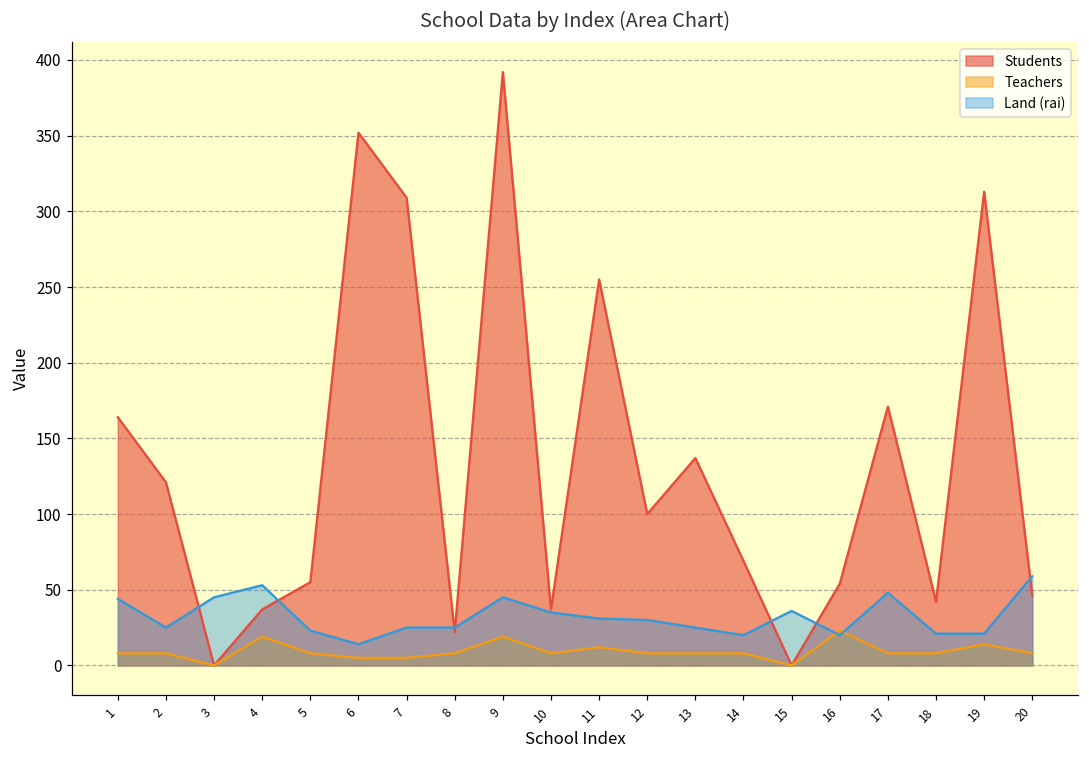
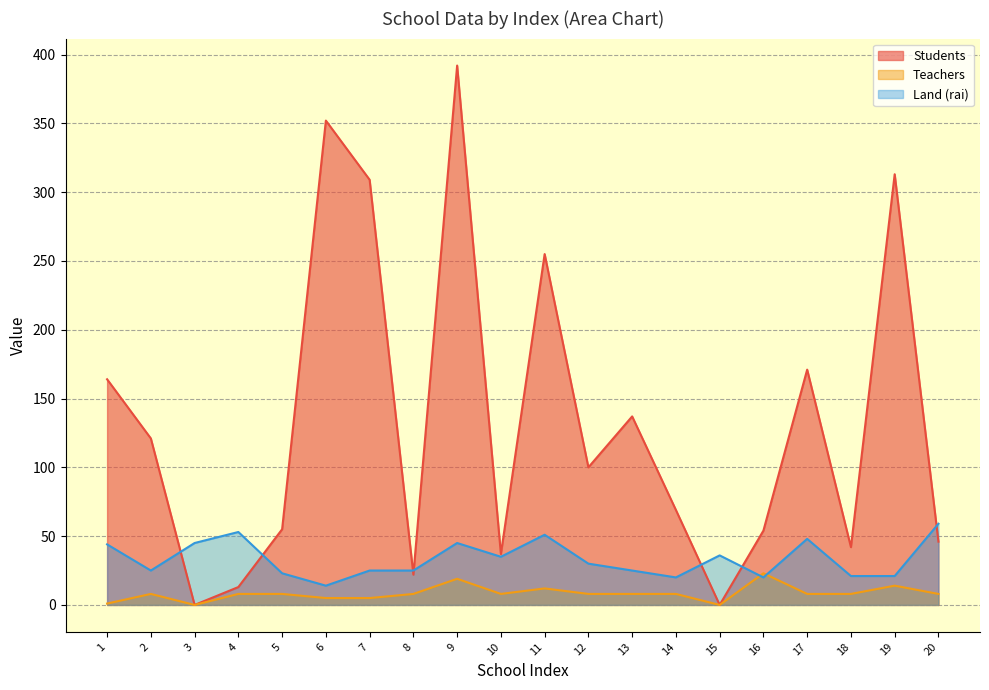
  {
    "Students": {
      "1": 164,
      "2": 121,
-     "4": 37,
+     "4": 13,
      "5": 55,
      "6": 352,
      "7": 309,
      "8": 22,
      "9": 392,
      "10": 37,
      "11": 255,
      "12": 100,
      "13": 137,
      "14": 69,
      "16": 54,
      "17": 171,
      "18": 42,
      "19": 313,
      "20": 46
    },
    "Teachers": {
-     "1": 8,
+     "1": 1,
      "2": 8,
-     "4": 19,
+     "4": 8,
      "5": 8,
      "6": 5,
      "7": 5,
      "8": 8,
      "9": 19,
      "10": 8,
      "11": 12,
      "12": 8,
      "13": 8,
      "14": 8,
      "16": 23,
      "17": 8,
      "18": 8,
      "19": 14,
      "20": 8
    },
    "Land (rai)": {
      "1": 44,
      "2": 25,
      "3": 45,
      "4": 53,
      "5": 23,
      "6": 14,
      "7": 25,
      "8": 25,
      "9": 45,
      "10": 35,
-     "11": 31,
+     "11": 51,
      "12": 30,
      "13": 25,
      "14": 20,
      "15": 36,
      "16": 20,
      "17": 48,
      "18": 21,
      "19": 21,
      "20": 59
    }
  }
